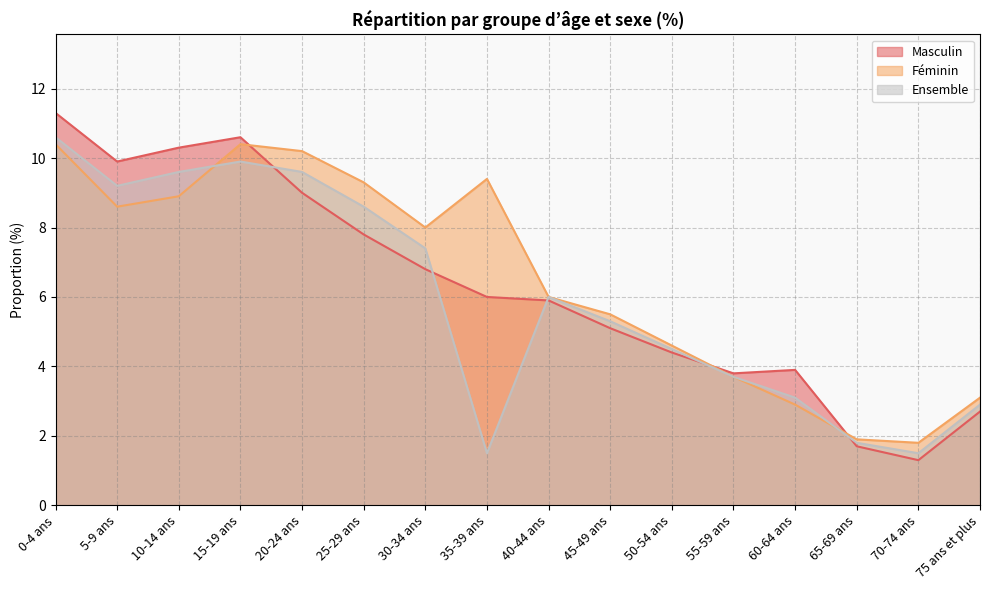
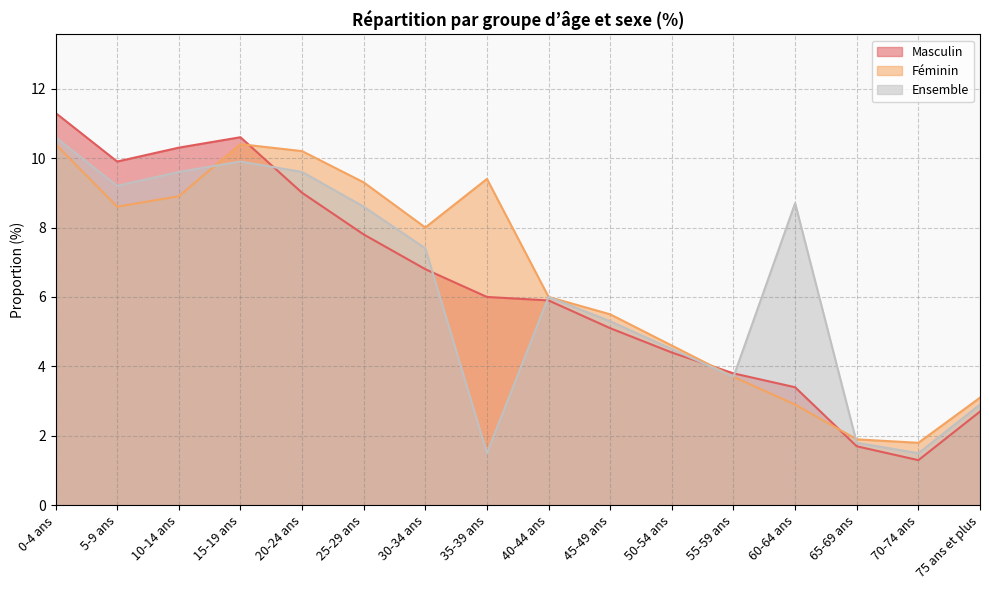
  {
    "Masculin": {
      "0-4 ans": 11.3,
      "5-9 ans": 9.9,
      "10-14 ans": 10.3,
      "15-19 ans": 10.6,
      "20-24 ans": 9.0,
      "25-29 ans": 7.8,
      "30-34 ans": 6.8,
      "35-39 ans": 6.0,
      "40-44 ans": 5.9,
      "45-49 ans": 5.1,
      "50-54 ans": 4.4,
      "55-59 ans": 3.8,
-     "60-64 ans": 3.9,
+     "60-64 ans": 3.4,
      "65-69 ans": 1.7,
      "70-74 ans": 1.3,
      "75 ans et plus": 2.7
    },
    "Féminin": {
      "0-4 ans": 10.4,
      "5-9 ans": 8.6,
      "10-14 ans": 8.9,
      "15-19 ans": 10.4,
      "20-24 ans": 10.2,
      "25-29 ans": 9.3,
      "30-34 ans": 8.0,
      "35-39 ans": 9.4,
      "45-49 ans": 5.5,
      "50-54 ans": 4.6,
      "60-64 ans": 2.9,
      "65-69 ans": 1.9,
      "70-74 ans": 1.8,
      "75 ans et plus": 3.1
    },
    "Ensemble": {
      "0-4 ans": 10.6,
      "5-9 ans": 9.2,
      "10-14 ans": 9.6,
      "15-19 ans": 9.9,
      "20-24 ans": 9.6,
      "25-29 ans": 8.6,
      "30-34 ans": 7.4,
      "35-39 ans": 1.5,
      "45-49 ans": 5.3,
      "50-54 ans": 4.5,
-     "60-64 ans": 3.1,
+     "60-64 ans": 8.7,
      "65-69 ans": 1.8,
      "70-74 ans": 1.5,
      "75 ans et plus": 2.9
    }
  }
